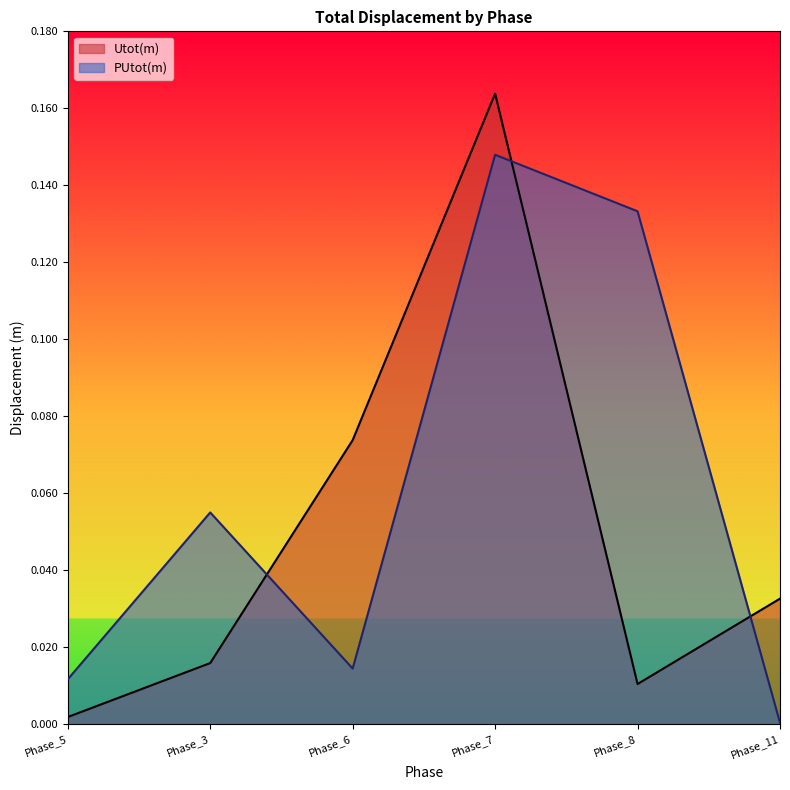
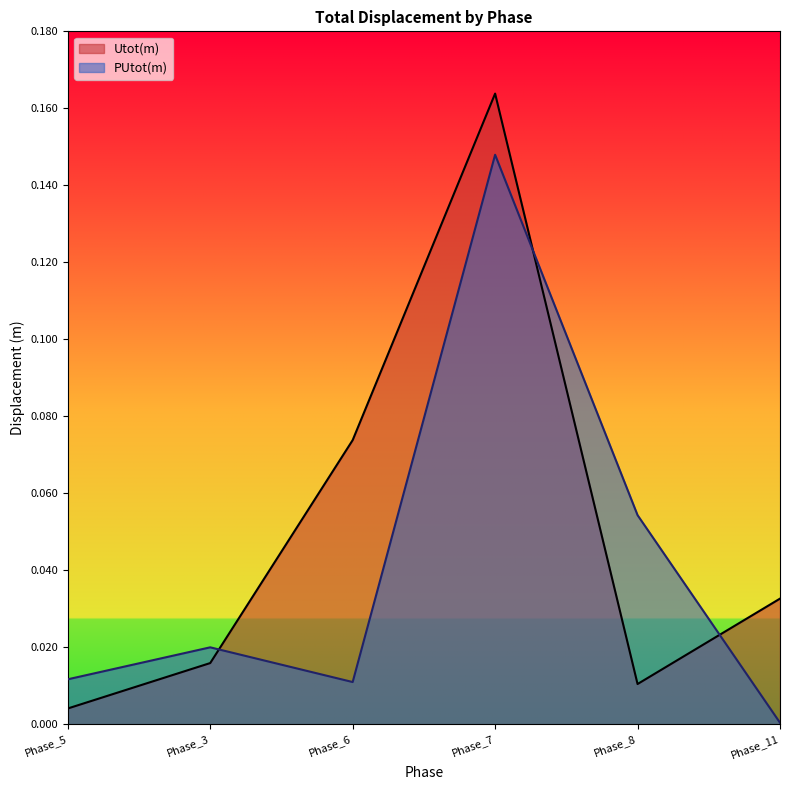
  {
    "Utot(m)": {
-     "Phase_5": 0.002,
+     "Phase_5": 0.004,
      "Phase_3": 0.016,
      "Phase_6": 0.074,
      "Phase_7": 0.164,
      "Phase_8": 0.010,
      "Phase_11": 0.033
    },
    "PUtot(m)": {
      "Phase_5": 0.012,
-     "Phase_3": 0.055,
-     "Phase_6": 0.014,
+     "Phase_3": 0.020,
+     "Phase_6": 0.011,
      "Phase_7": 0.148,
-     "Phase_8": 0.133,
+     "Phase_8": 0.054,
      "Phase_11": 0.000
    }
  }
